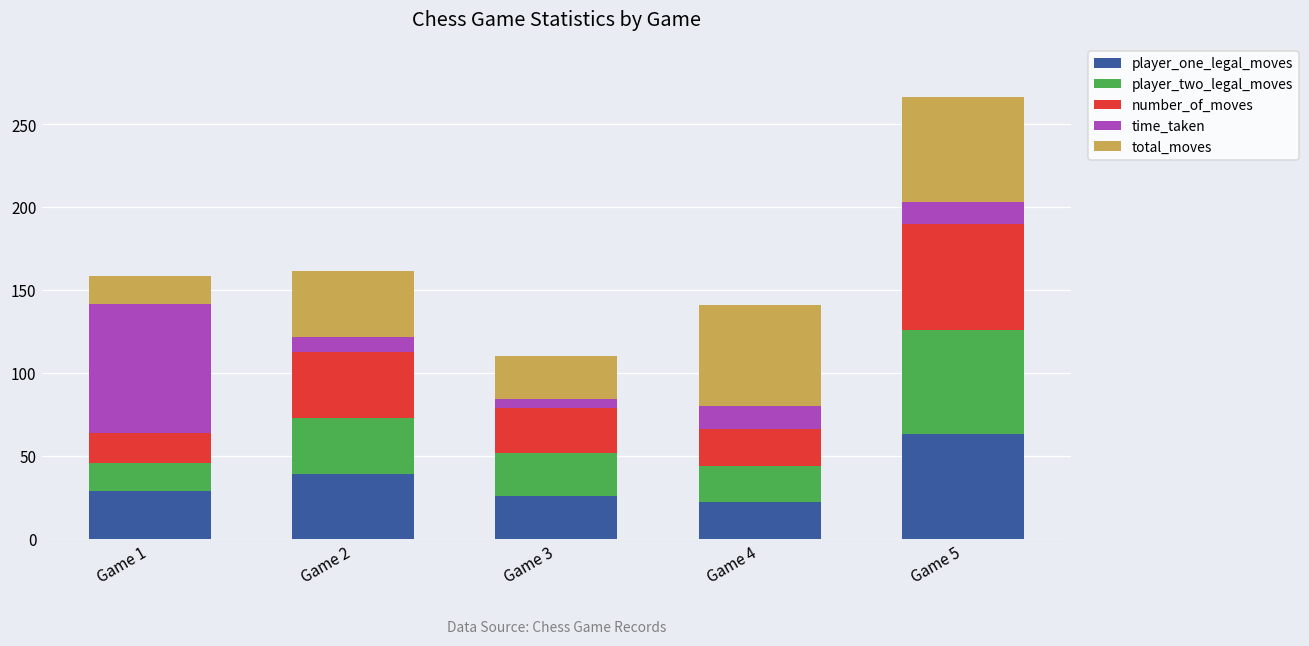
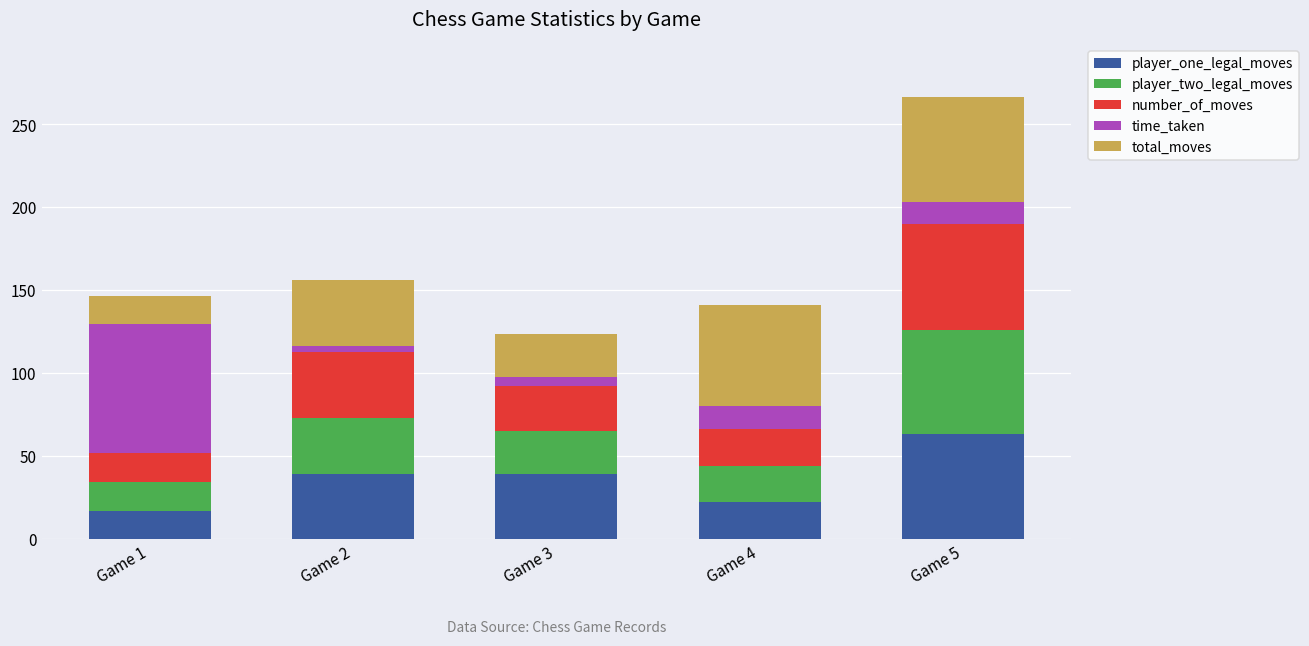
  {
    "player_one_legal_moves": {
-     "Game 1": 29,
+     "Game 1": 17,
      "Game 2": 39,
-     "Game 3": 26,
+     "Game 3": 39,
      "Game 4": 22,
      "Game 5": 63
    },
    "player_two_legal_moves": {
      "Game 1": 17,
      "Game 2": 34,
      "Game 3": 26,
      "Game 4": 22,
      "Game 5": 63
    },
    "number_of_moves": {
      "Game 1": 18,
      "Game 2": 40,
      "Game 3": 27,
      "Game 4": 22,
      "Game 5": 64
    },
    "time_taken": {
      "Game 1": 78,
-     "Game 2": 9,
+     "Game 2": 3,
      "Game 3": 5,
      "Game 4": 14,
      "Game 5": 13
    },
    "total_moves": {
      "Game 1": 17,
      "Game 2": 40,
      "Game 3": 26,
      "Game 4": 61,
      "Game 5": 63
    }
  }
